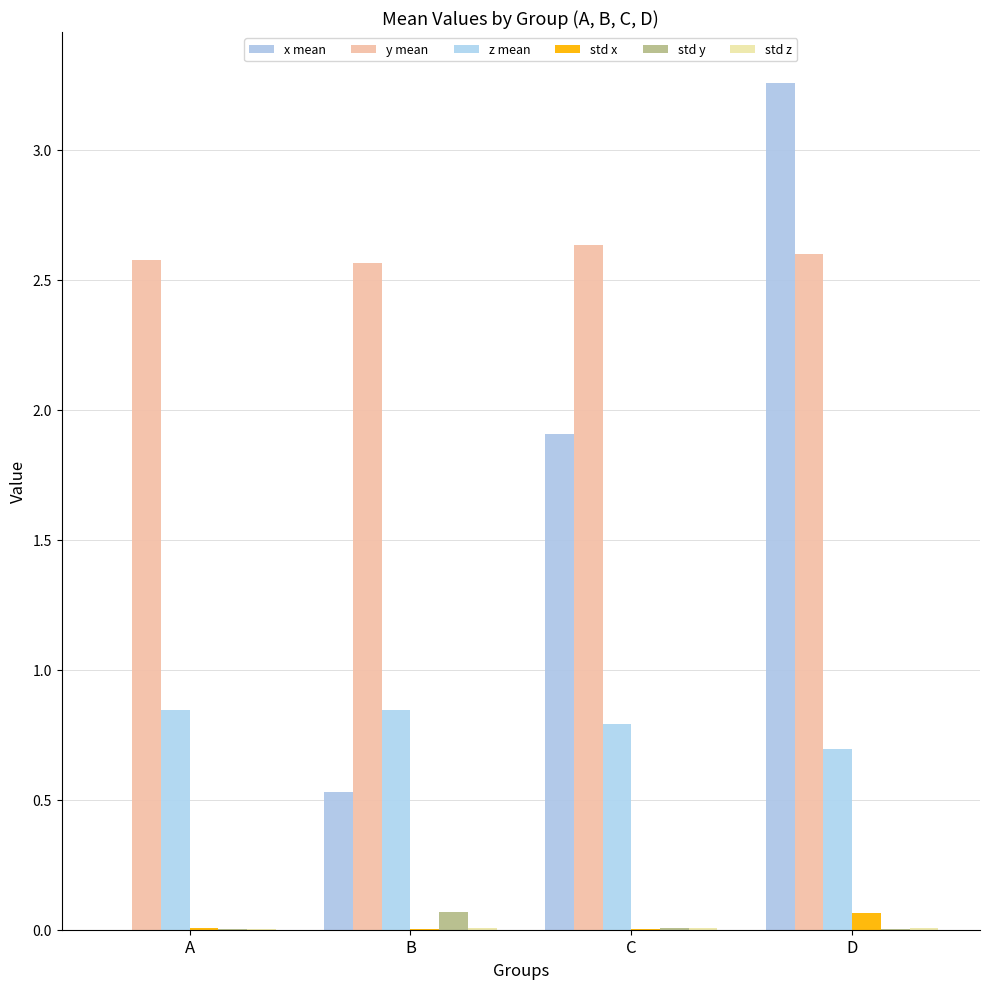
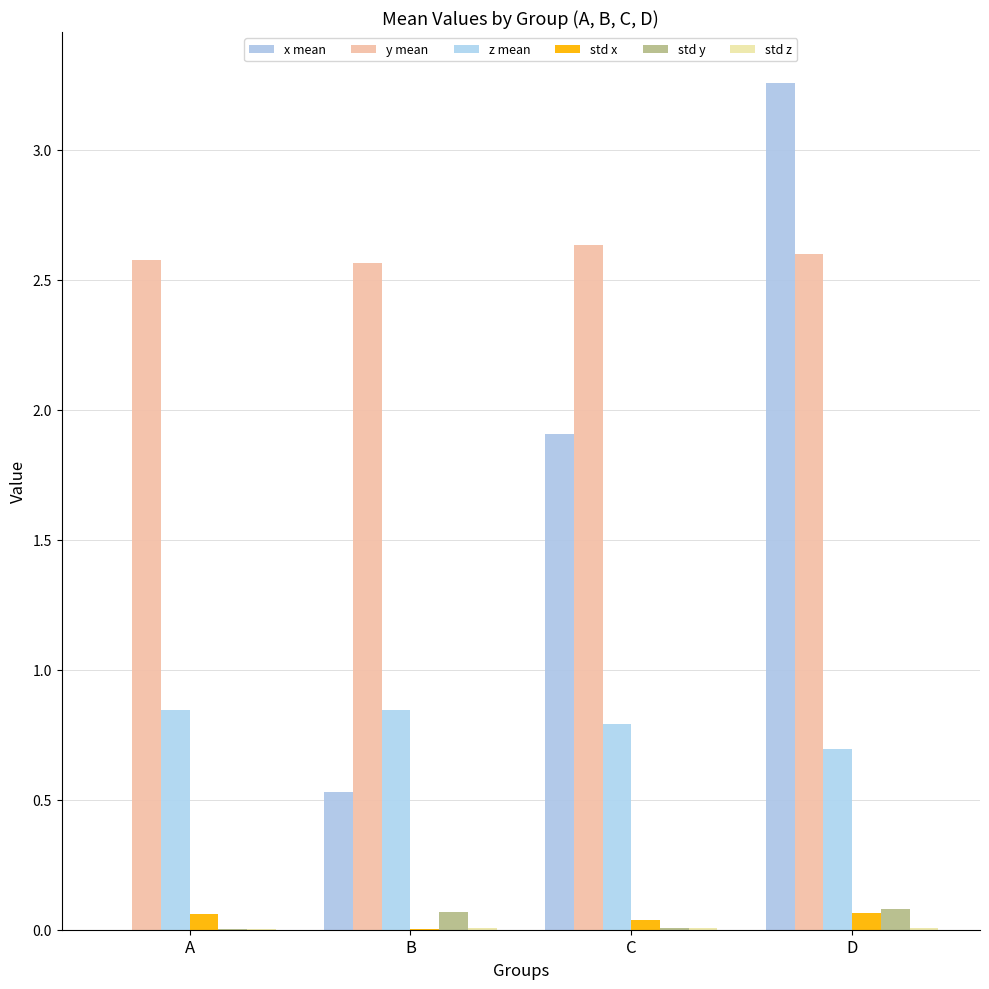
  {
    "std x": {
-     "A": 0.01,
-     "C": 0.00,
+     "A": 0.06,
+     "C": 0.04,
      "D": 0.06
    },
    "std y": {
      "B": 0.07,
-     "D": 0.00
+     "D": 0.08
    }
  }
